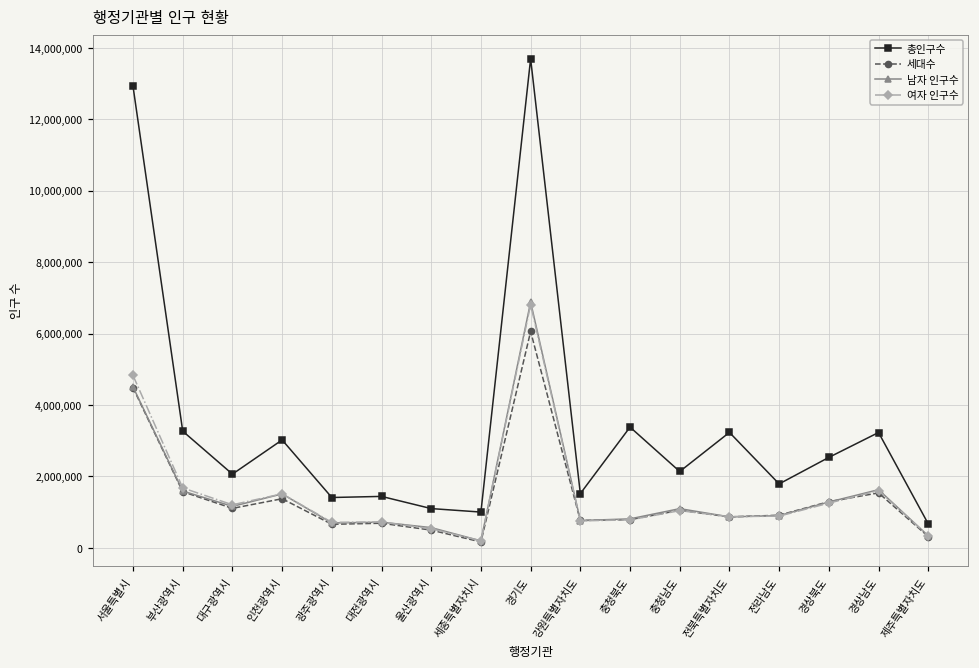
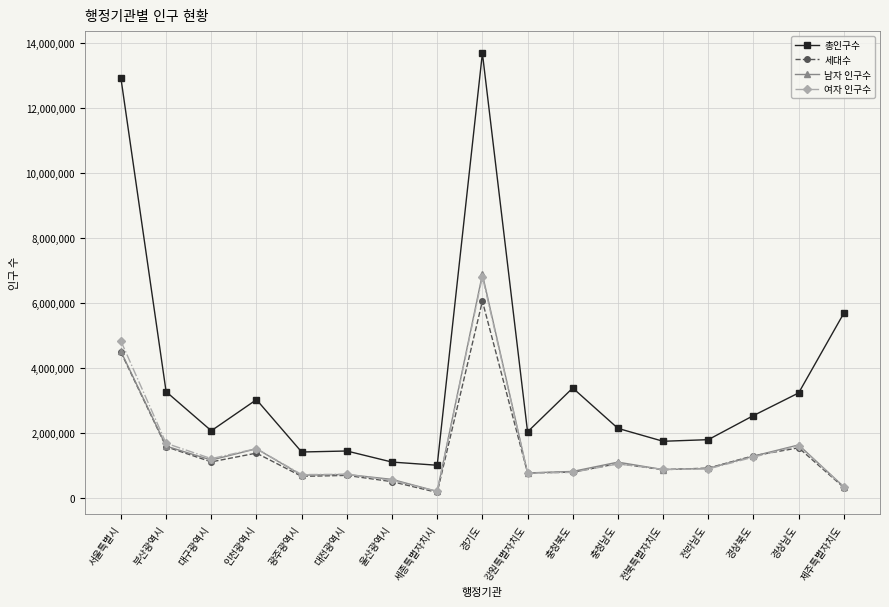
  {
    "총인구수": {
      "서울특별시": "12,900,000",
      "부산광역시": "3,300,000",
      "대구광역시": "2,100,000",
      "인천광역시": "3,000,000",
      "광주광역시": "1,400,000",
      "대전광역시": "1,400,000",
      "울산광역시": "1,100,000",
      "세종특별자치시": "1,000,000",
      "경기도": "13,700,000",
-     "강원특별자치도": "1,500,000",
+     "강원특별자치도": "2,000,000",
      "충청북도": "3,400,000",
      "충청남도": "2,100,000",
-     "전북특별자치도": "3,200,000",
+     "전북특별자치도": "1,700,000",
      "전라남도": "1,800,000",
      "경상북도": "2,500,000",
      "경상남도": "3,200,000",
-     "제주특별자치도": "700,000"
+     "제주특별자치도": "5,700,000"
    },
    "세대수": {
      "인천광역시": "1,400,000",
      "경기도": "6,100,000"
    }
  }
